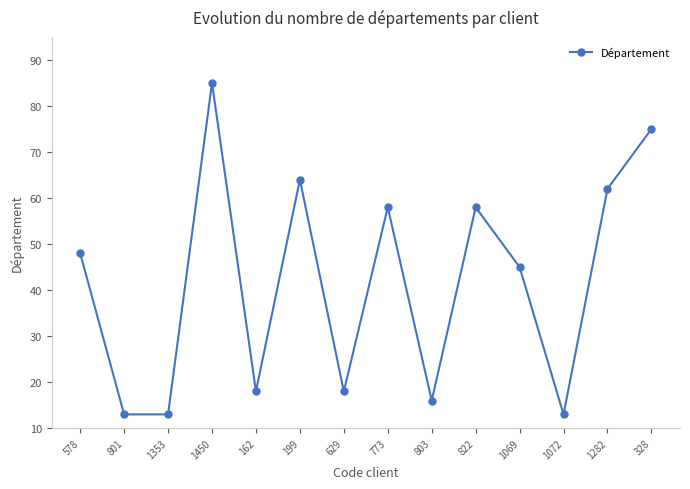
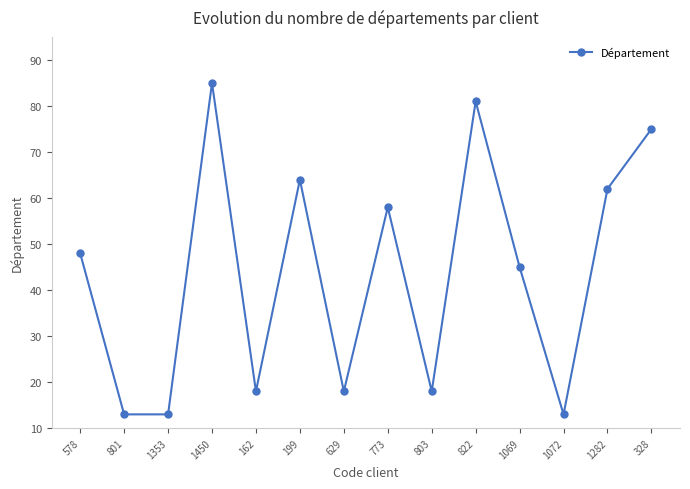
  {
    "578": 48,
    "801": 13,
    "1353": 13,
    "1450": 85,
    "162": 18,
    "199": 64,
    "629": 18,
    "773": 58,
-   "803": 16,
-   "822": 58,
+   "803": 18,
+   "822": 81,
    "1069": 45,
    "1072": 13,
    "1282": 62,
    "328": 75
  }
